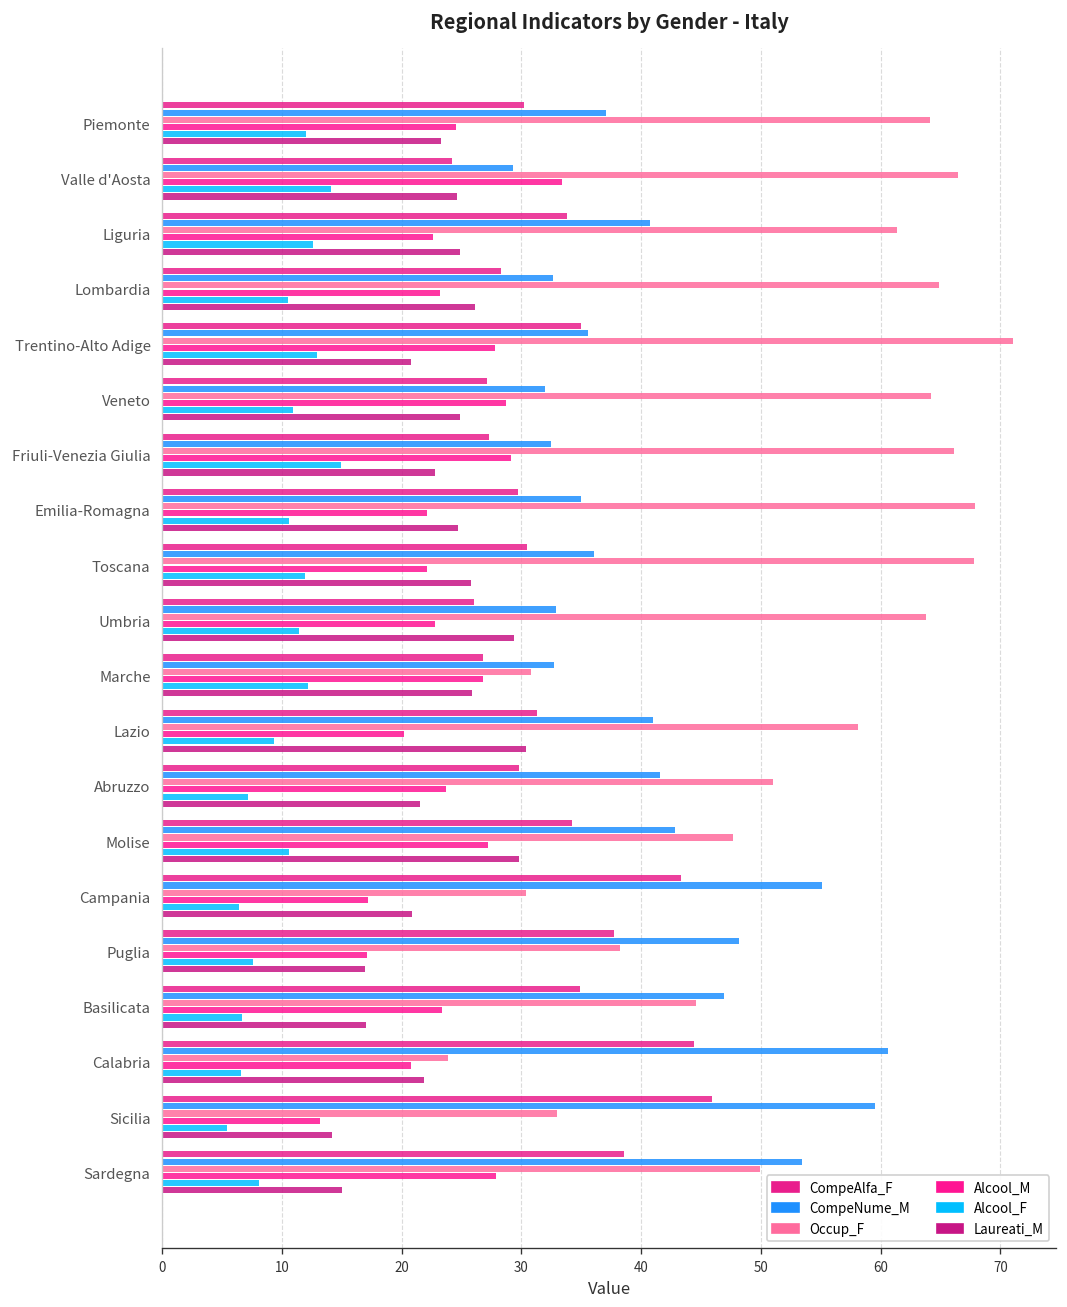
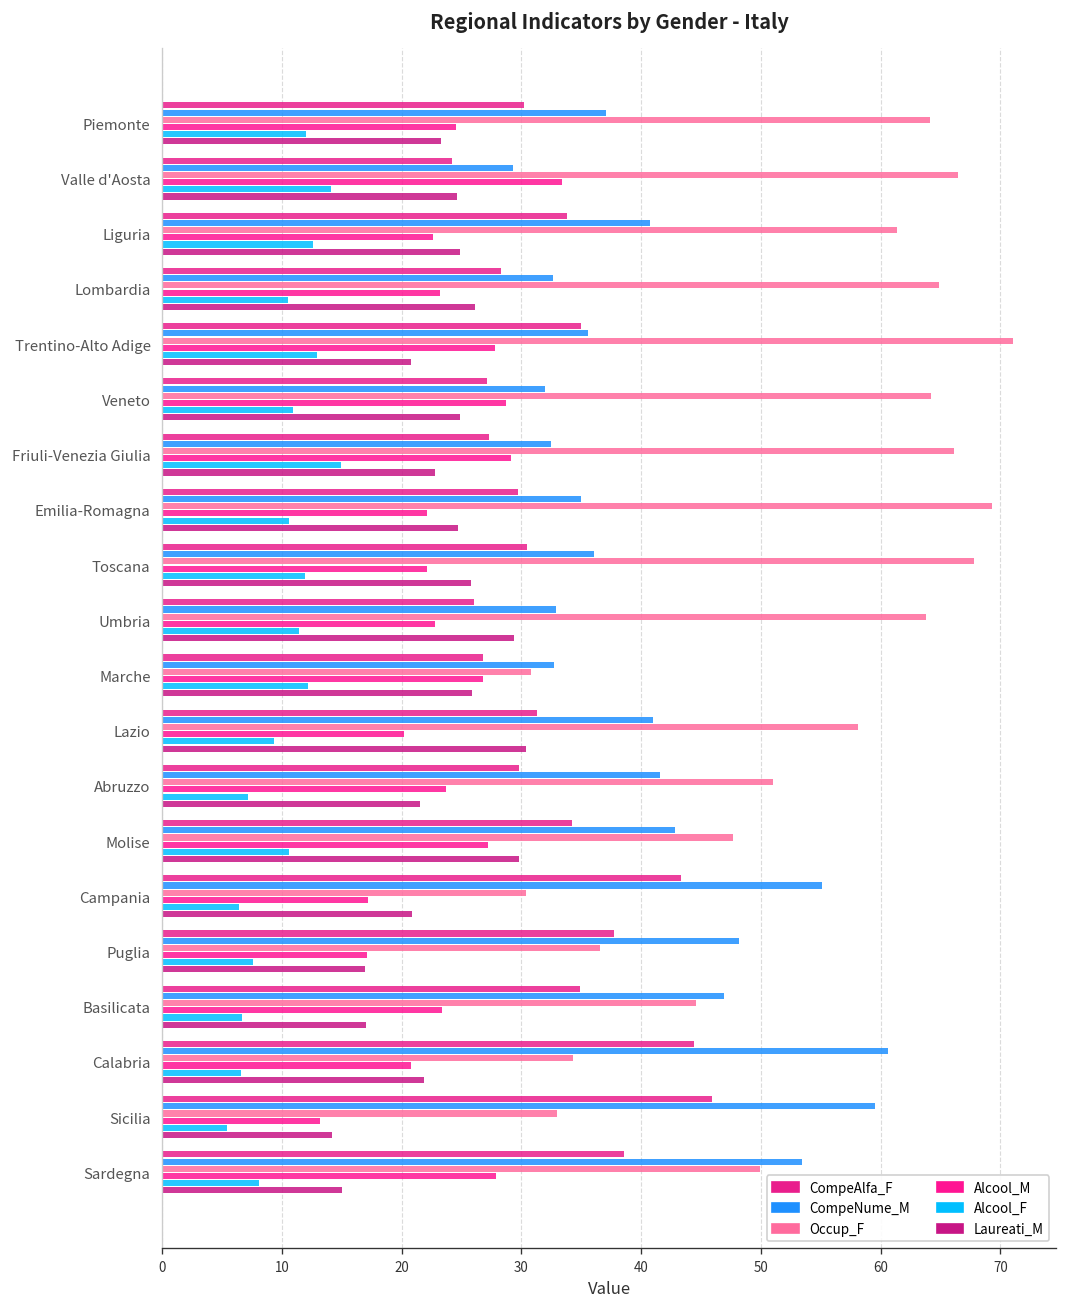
  {
    "Occup_F": {
      "Piemonte": 64,
      "Valle d'Aosta": 67,
      "Liguria": 61,
      "Lombardia": 65,
      "Trentino-Alto Adige": 71,
      "Veneto": 64,
      "Friuli-Venezia Giulia": 66,
-     "Emilia-Romagna": 68,
+     "Emilia-Romagna": 69,
      "Toscana": 68,
      "Umbria": 64,
      "Marche": 31,
      "Lazio": 58,
      "Abruzzo": 51,
      "Molise": 48,
      "Campania": 30,
-     "Puglia": 38,
+     "Puglia": 37,
      "Basilicata": 45,
-     "Calabria": 24,
+     "Calabria": 34,
      "Sicilia": 33,
      "Sardegna": 50
    }
  }
